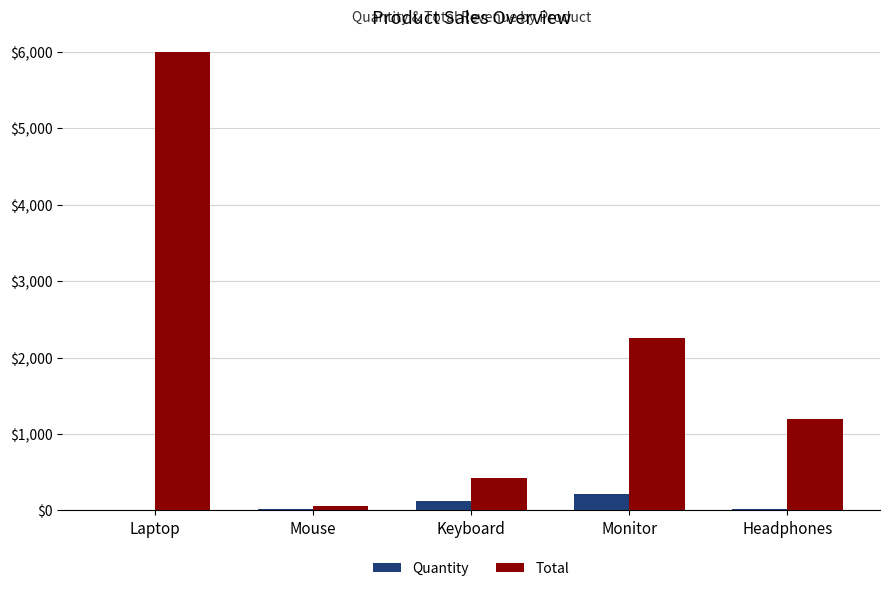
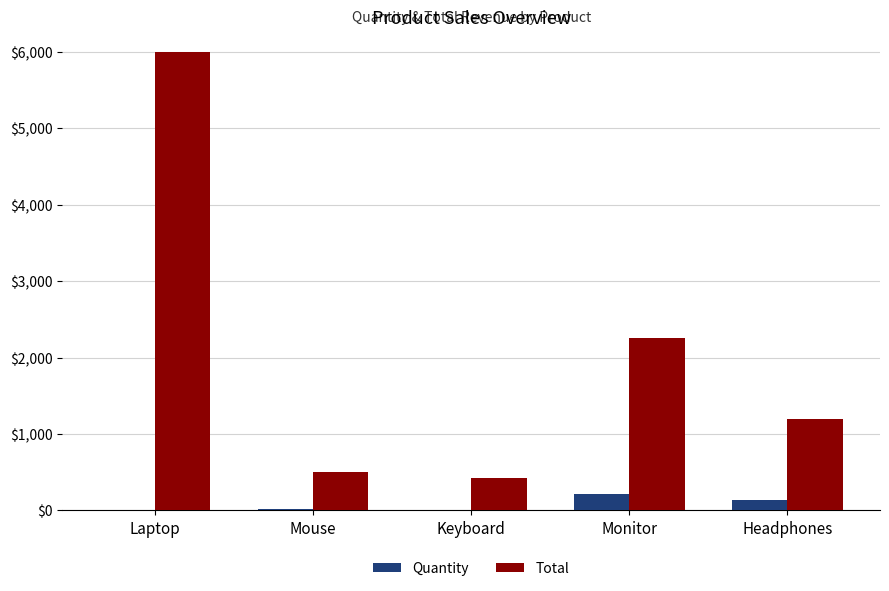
  {
    "Quantity": {
-     "Keyboard": "$100",
+     "Keyboard": "$0",
      "Monitor": "$200",
-     "Headphones": "$0"
+     "Headphones": "$100"
    },
    "Total": {
      "Laptop": "$6,000",
-     "Mouse": "$100",
+     "Mouse": "$500",
      "Keyboard": "$400",
      "Monitor": "$2,300",
      "Headphones": "$1,200"
    }
  }
